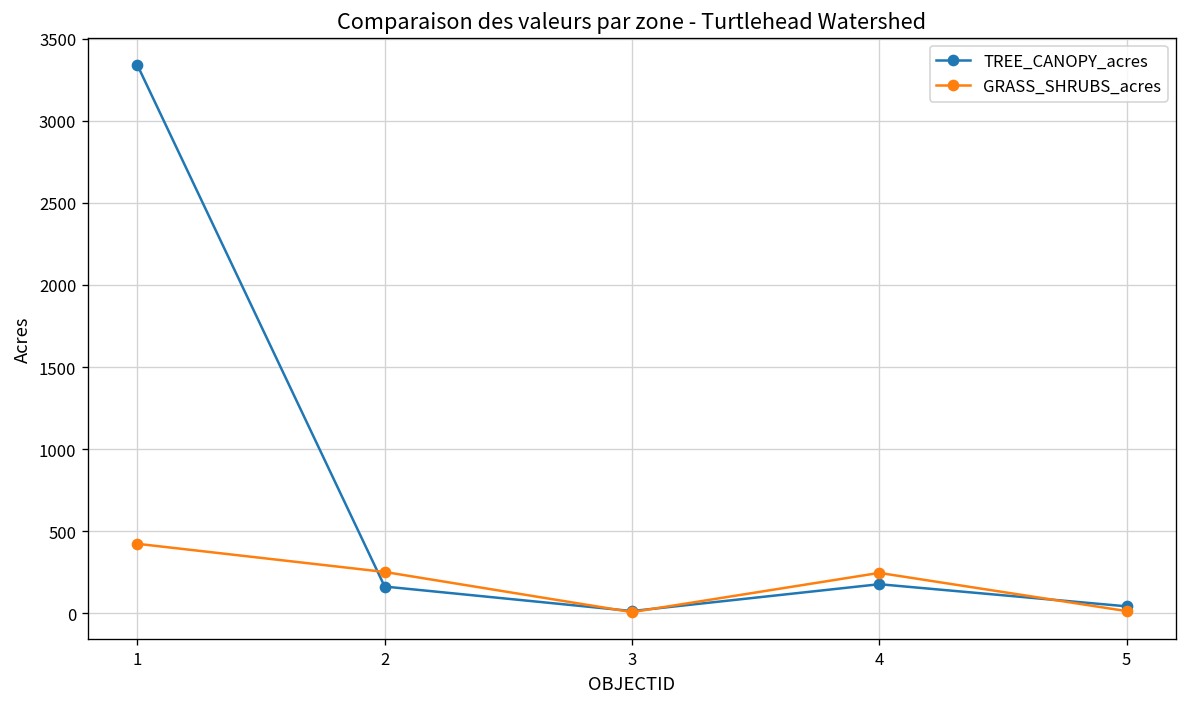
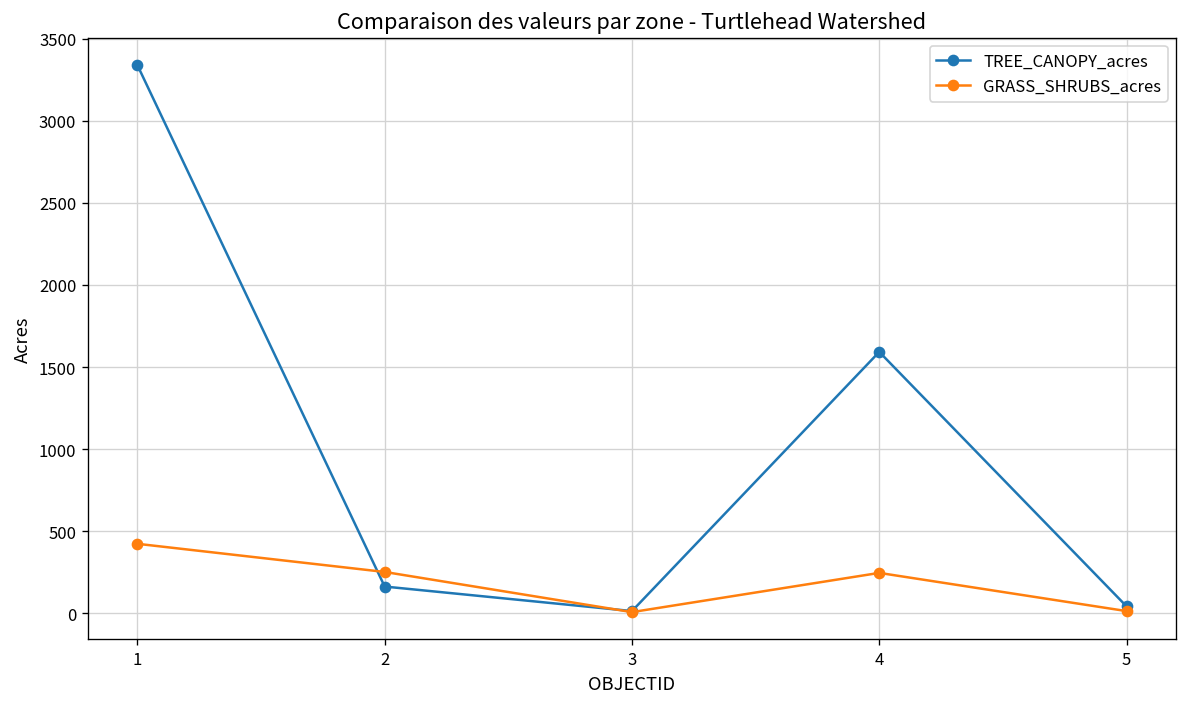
  {
    "TREE_CANOPY_acres": {
      "1": 3340,
      "2": 160,
-     "4": 180,
+     "4": 1590,
      "5": 40
    },
    "GRASS_SHRUBS_acres": {
      "1": 420,
      "2": 250,
      "4": 250,
      "5": 10
    }
  }
